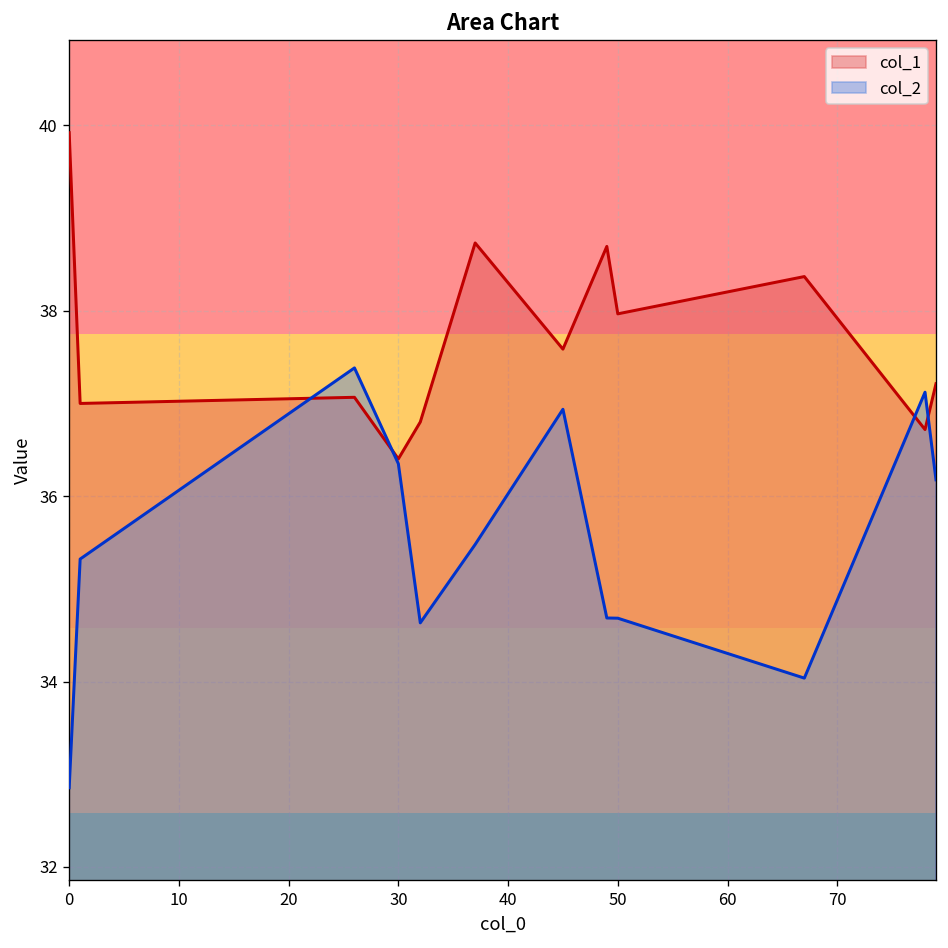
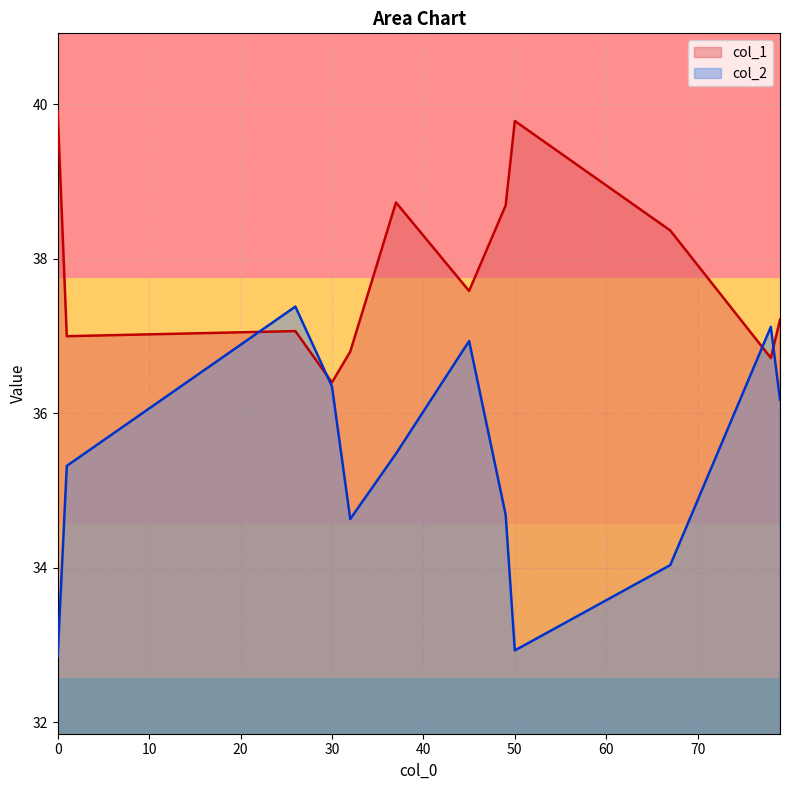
  {
    "col_1": {
      "0": 39.9,
      "30": 36.4,
-     "50": 38.0
+     "50": 39.8
    },
    "col_2": {
      "0": 32.9,
      "30": 36.3,
-     "50": 34.7
+     "50": 32.9
    }
  }
